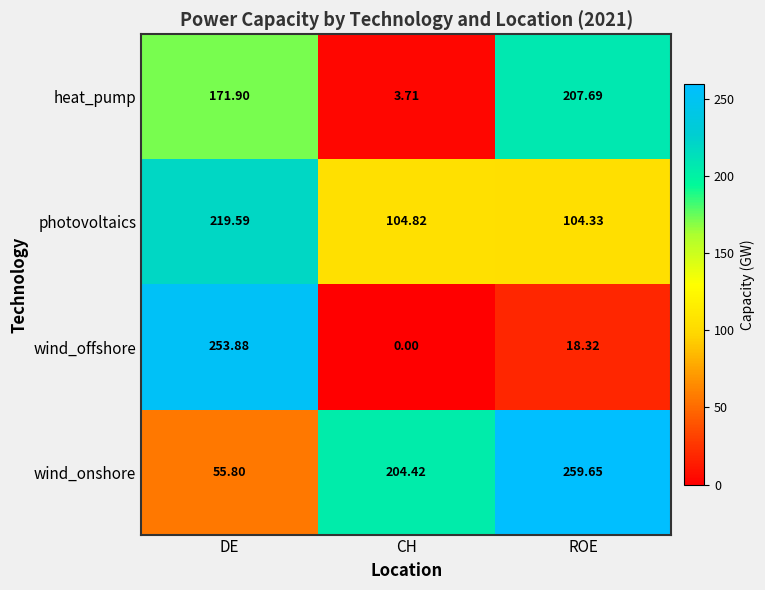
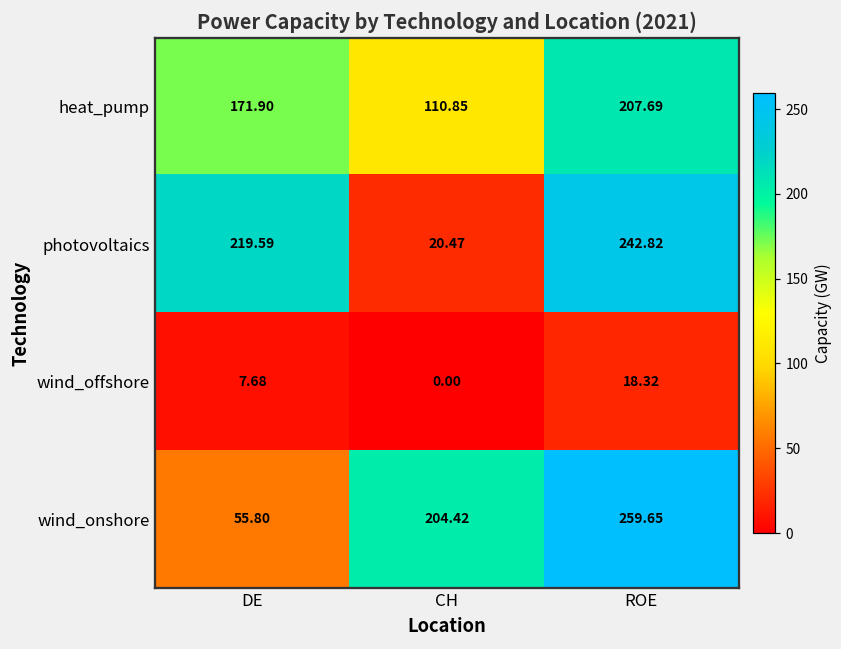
  {
    "heat_pump": {
      "DE": 171.90,
-     "CH": 3.71,
+     "CH": 110.85,
      "ROE": 207.69
    },
    "photovoltaics": {
      "DE": 219.59,
-     "CH": 104.82,
-     "ROE": 104.33
+     "CH": 20.47,
+     "ROE": 242.82
    },
    "wind_offshore": {
-     "DE": 253.88,
+     "DE": 7.68,
      "CH": 0.00,
      "ROE": 18.32
    },
    "wind_onshore": {
      "DE": 55.80,
      "CH": 204.42,
      "ROE": 259.65
    }
  }
